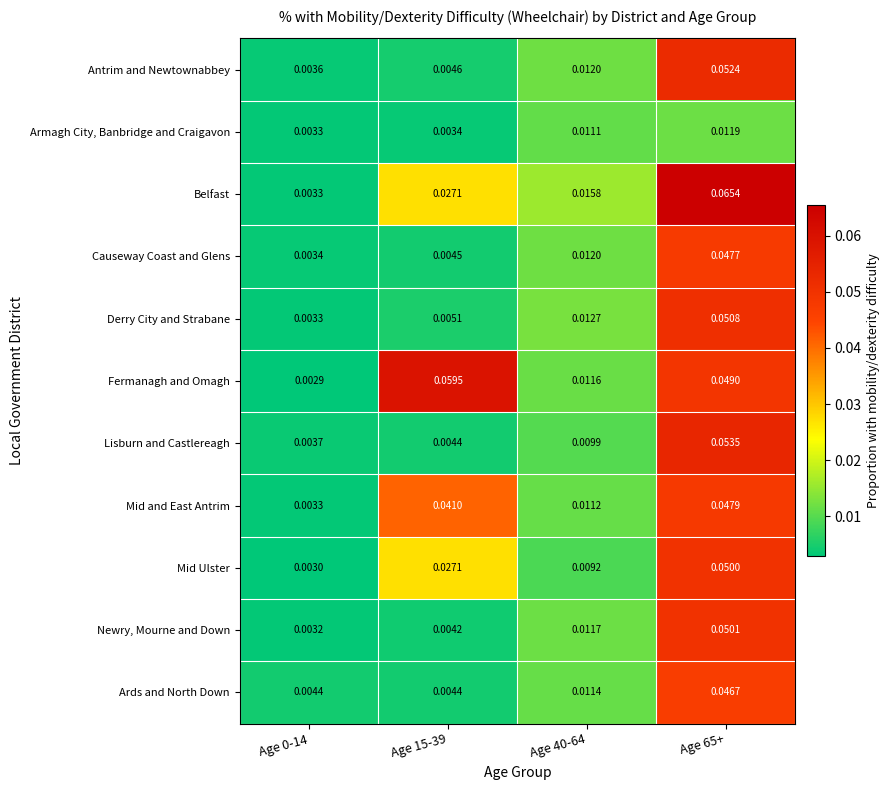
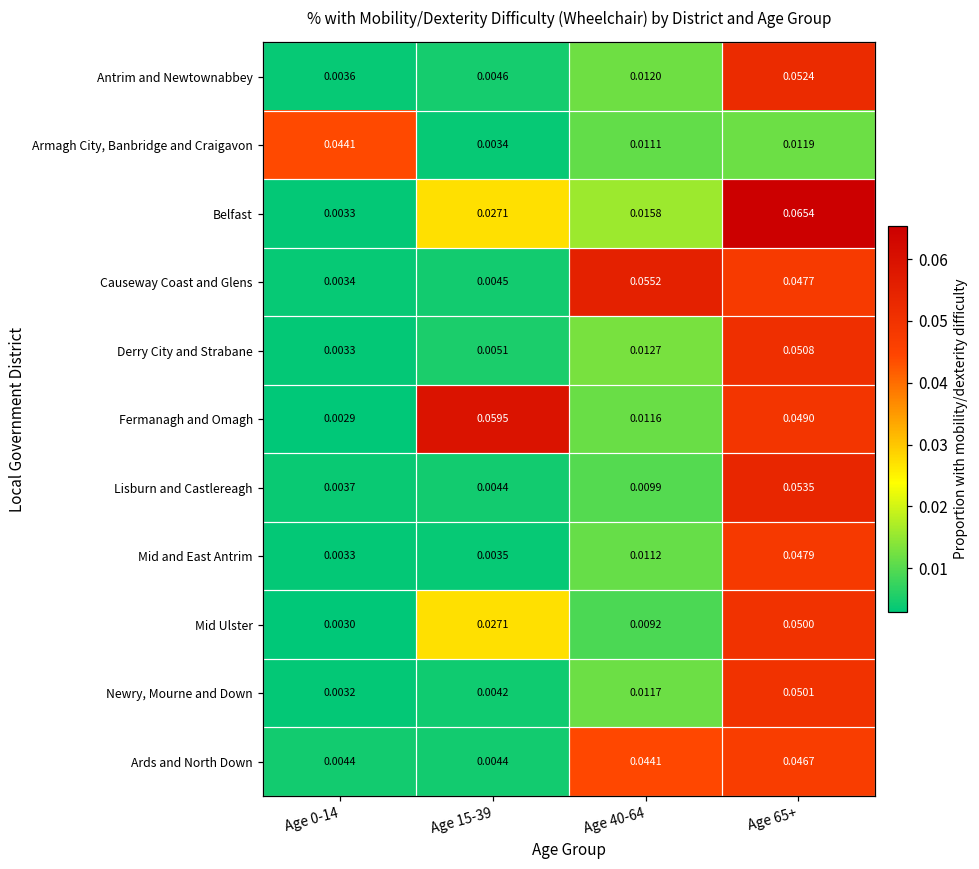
  {
    "Antrim and Newtownabbey": {
      "Age 0-14": 0.0036,
      "Age 15-39": 0.0046,
      "Age 40-64": 0.0120,
      "Age 65+": 0.0524
    },
    "Armagh City, Banbridge and Craigavon": {
-     "Age 0-14": 0.0033,
+     "Age 0-14": 0.0441,
      "Age 15-39": 0.0034,
      "Age 40-64": 0.0111,
      "Age 65+": 0.0119
    },
    "Belfast": {
      "Age 0-14": 0.0033,
      "Age 15-39": 0.0271,
      "Age 40-64": 0.0158,
      "Age 65+": 0.0654
    },
    "Causeway Coast and Glens": {
      "Age 0-14": 0.0034,
      "Age 15-39": 0.0045,
-     "Age 40-64": 0.0120,
+     "Age 40-64": 0.0552,
      "Age 65+": 0.0477
    },
    "Derry City and Strabane": {
      "Age 0-14": 0.0033,
      "Age 15-39": 0.0051,
      "Age 40-64": 0.0127,
      "Age 65+": 0.0508
    },
    "Fermanagh and Omagh": {
      "Age 0-14": 0.0029,
      "Age 15-39": 0.0595,
      "Age 40-64": 0.0116,
      "Age 65+": 0.0490
    },
    "Lisburn and Castlereagh": {
      "Age 0-14": 0.0037,
      "Age 15-39": 0.0044,
      "Age 40-64": 0.0099,
      "Age 65+": 0.0535
    },
    "Mid and East Antrim": {
      "Age 0-14": 0.0033,
-     "Age 15-39": 0.0410,
+     "Age 15-39": 0.0035,
      "Age 40-64": 0.0112,
      "Age 65+": 0.0479
    },
    "Mid Ulster": {
      "Age 0-14": 0.0030,
      "Age 15-39": 0.0271,
      "Age 40-64": 0.0092,
      "Age 65+": 0.0500
    },
    "Newry, Mourne and Down": {
      "Age 0-14": 0.0032,
      "Age 15-39": 0.0042,
      "Age 40-64": 0.0117,
      "Age 65+": 0.0501
    },
    "Ards and North Down": {
      "Age 0-14": 0.0044,
      "Age 15-39": 0.0044,
-     "Age 40-64": 0.0114,
+     "Age 40-64": 0.0441,
      "Age 65+": 0.0467
    }
  }
